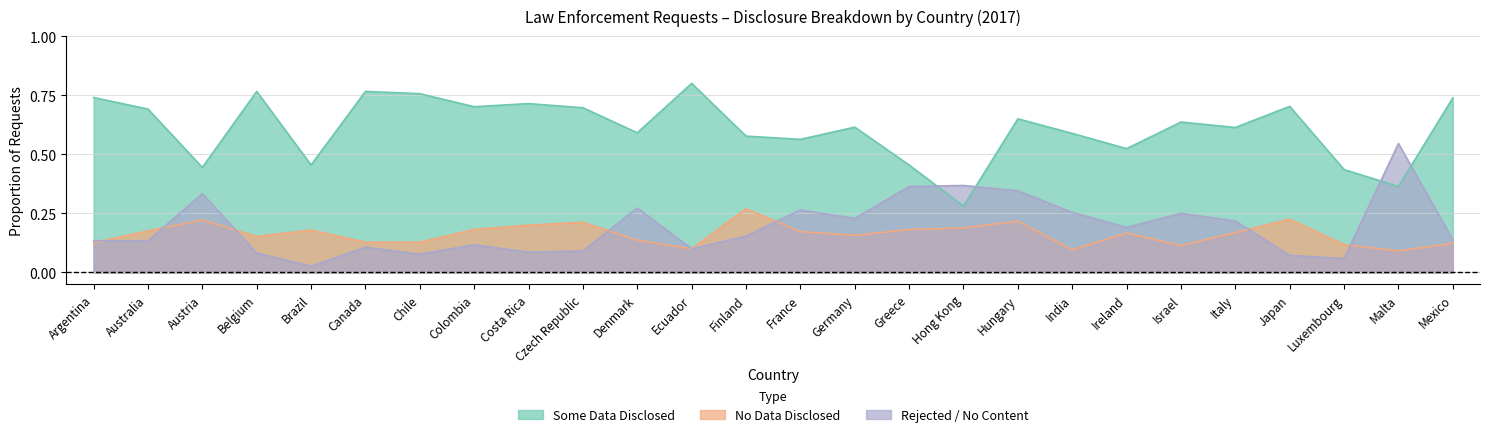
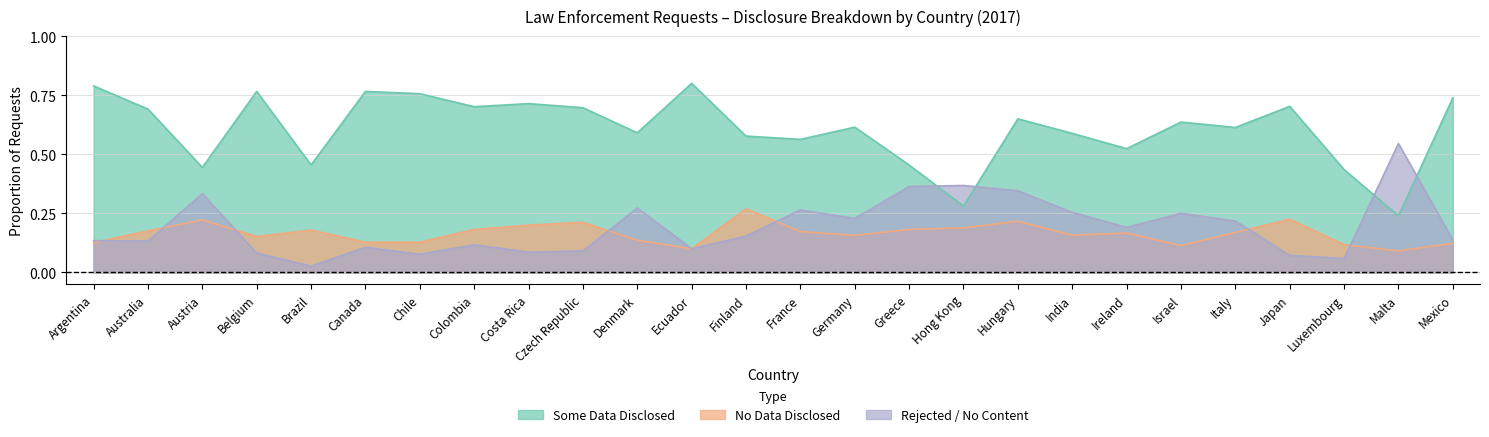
  {
    "Some Data Disclosed": {
-     "Argentina": 0.74,
+     "Argentina": 0.79,
      "Australia": 0.69,
      "Austria": 0.44,
      "Belgium": 0.77,
      "Brazil": 0.45,
      "Canada": 0.77,
      "Chile": 0.76,
      "Colombia": 0.70,
      "Costa Rica": 0.71,
      "Czech Republic": 0.70,
      "Denmark": 0.59,
      "Ecuador": 0.80,
      "Finland": 0.58,
      "France": 0.56,
      "Germany": 0.61,
      "Greece": 0.45,
      "Hong Kong": 0.28,
      "Hungary": 0.65,
      "India": 0.59,
      "Ireland": 0.52,
      "Israel": 0.64,
      "Italy": 0.61,
      "Japan": 0.70,
      "Luxembourg": 0.44,
-     "Malta": 0.36,
+     "Malta": 0.24,
      "Mexico": 0.74
    },
    "No Data Disclosed": {
      "Australia": 0.18,
      "Austria": 0.22,
      "Belgium": 0.15,
      "Brazil": 0.18,
      "Canada": 0.13,
      "Chile": 0.13,
      "Colombia": 0.18,
      "Costa Rica": 0.20,
      "Czech Republic": 0.21,
      "Denmark": 0.14,
      "Finland": 0.27,
      "France": 0.17,
      "Germany": 0.16,
      "Greece": 0.18,
      "Hong Kong": 0.19,
      "Hungary": 0.22,
-     "India": 0.10,
+     "India": 0.16,
      "Ireland": 0.17,
      "Israel": 0.11,
      "Italy": 0.17,
      "Japan": 0.23,
      "Luxembourg": 0.12,
      "Malta": 0.09,
      "Mexico": 0.12
    },
    "Rejected / No Content": {
      "Australia": 0.13,
      "Austria": 0.33,
      "Belgium": 0.08,
      "Brazil": 0.03,
      "Canada": 0.11,
      "Chile": 0.08,
      "Colombia": 0.12,
      "Costa Rica": 0.09,
      "Czech Republic": 0.09,
      "Denmark": 0.27,
      "Finland": 0.15,
      "France": 0.26,
      "Germany": 0.23,
      "Greece": 0.36,
      "Hong Kong": 0.37,
      "Hungary": 0.35,
      "India": 0.25,
      "Ireland": 0.19,
      "Israel": 0.25,
      "Italy": 0.22,
      "Japan": 0.07,
      "Luxembourg": 0.06,
      "Malta": 0.55,
      "Mexico": 0.14
    }
  }
